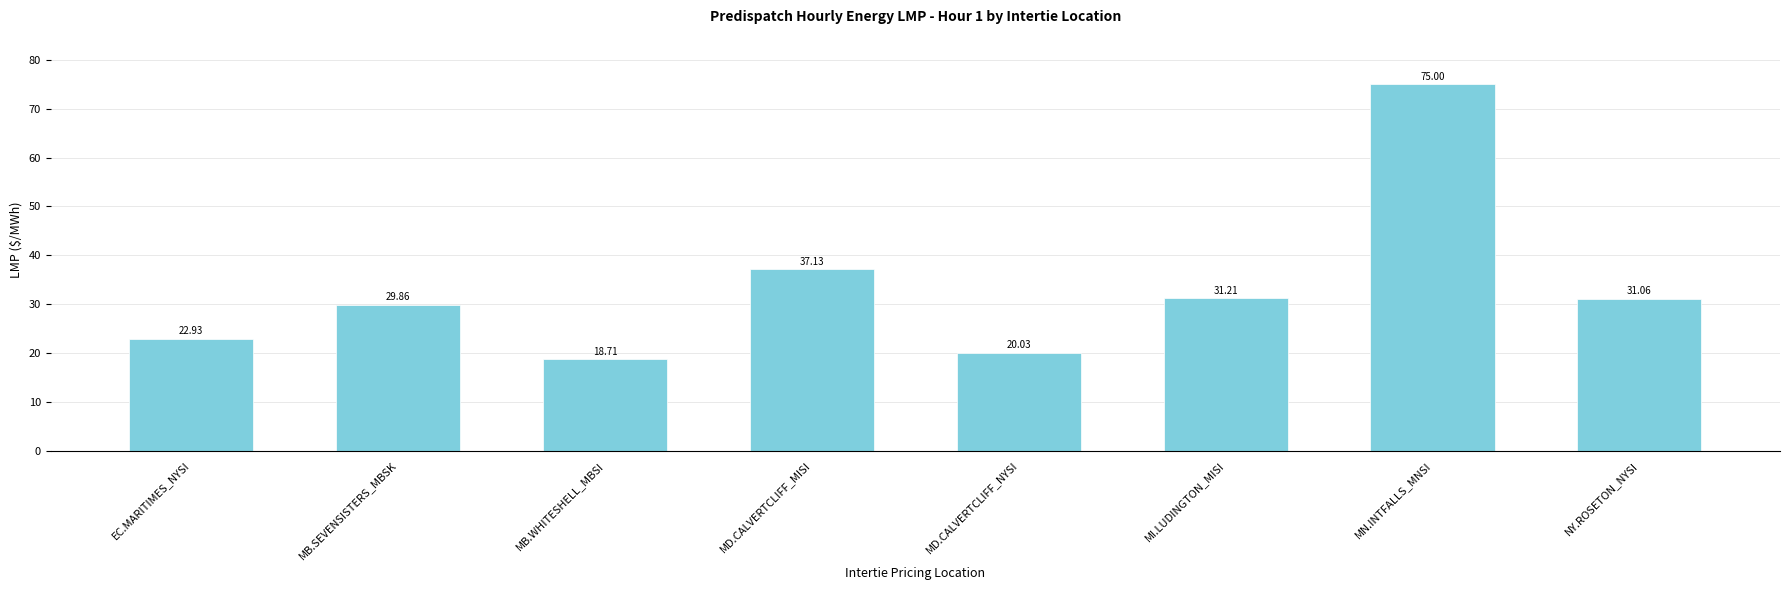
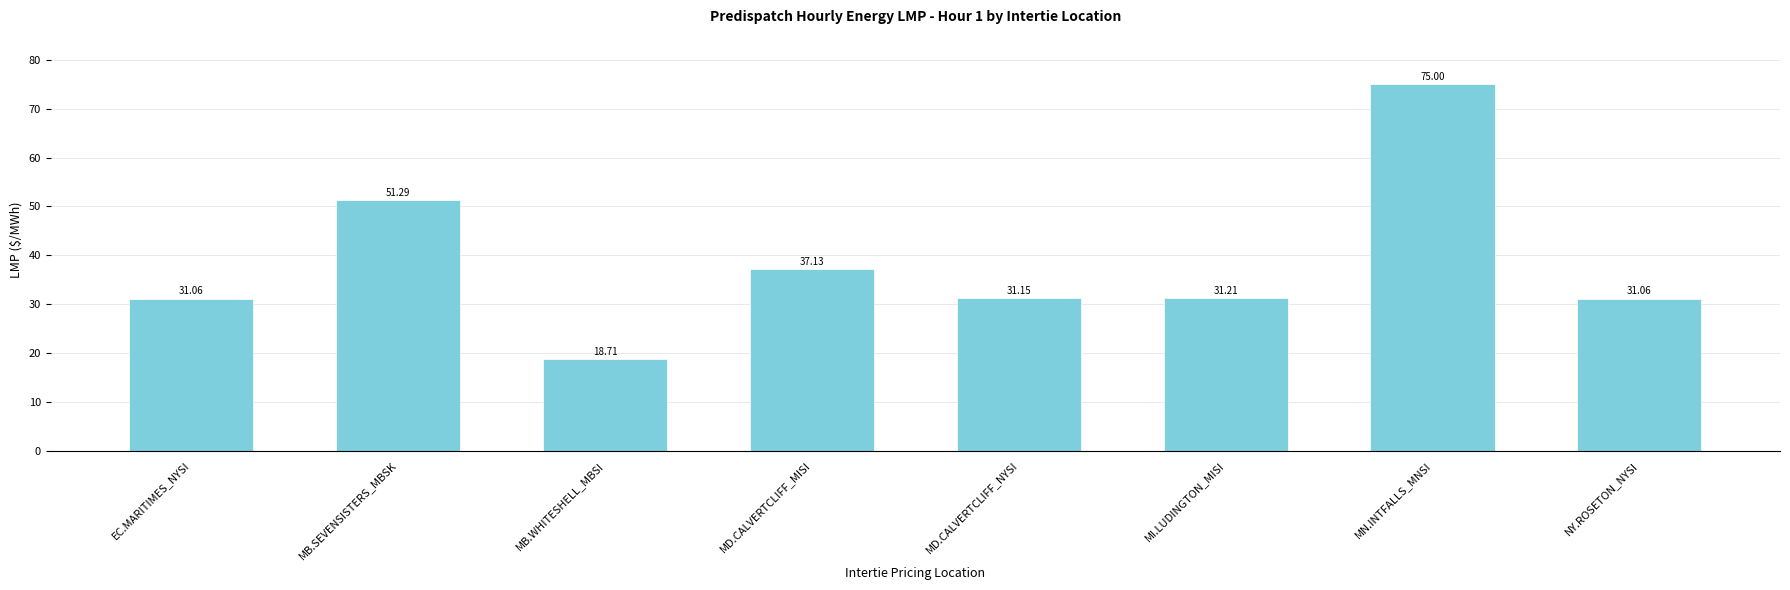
  {
-   "EC.MARITIMES_NYSI": 22.93,
-   "MB.SEVENSISTERS_MBSK": 29.86,
+   "EC.MARITIMES_NYSI": 31.06,
+   "MB.SEVENSISTERS_MBSK": 51.29,
    "MB.WHITESHELL_MBSI": 18.71,
    "MD.CALVERTCLIFF_MISI": 37.13,
-   "MD.CALVERTCLIFF_NYSI": 20.03,
+   "MD.CALVERTCLIFF_NYSI": 31.15,
    "MI.LUDINGTON_MISI": 31.21,
    "MN.INTFALLS_MNSI": 75.00,
    "NY.ROSETON_NYSI": 31.06
  }
